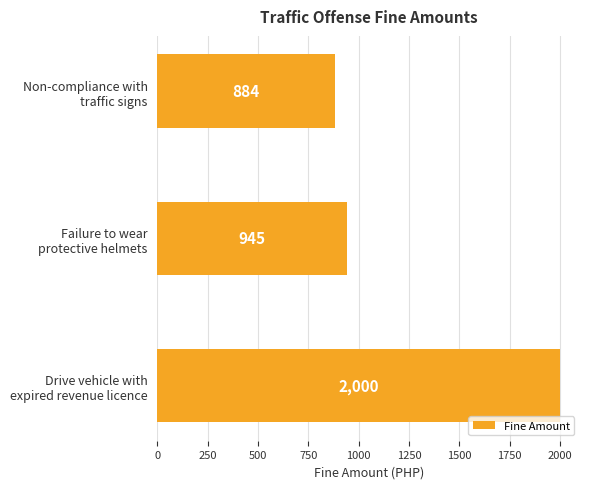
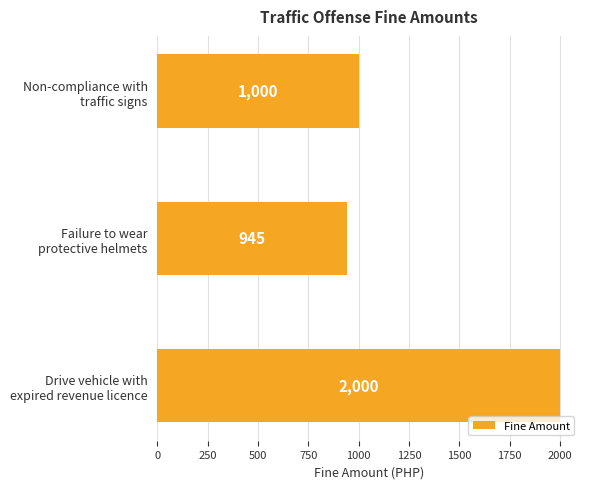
  {
-   "Non-compliance with traffic signs": "884",
+   "Non-compliance with traffic signs": "1,000",
    "Failure to wear protective helmets": "945",
    "Drive vehicle with expired revenue licence": "2,000"
  }
